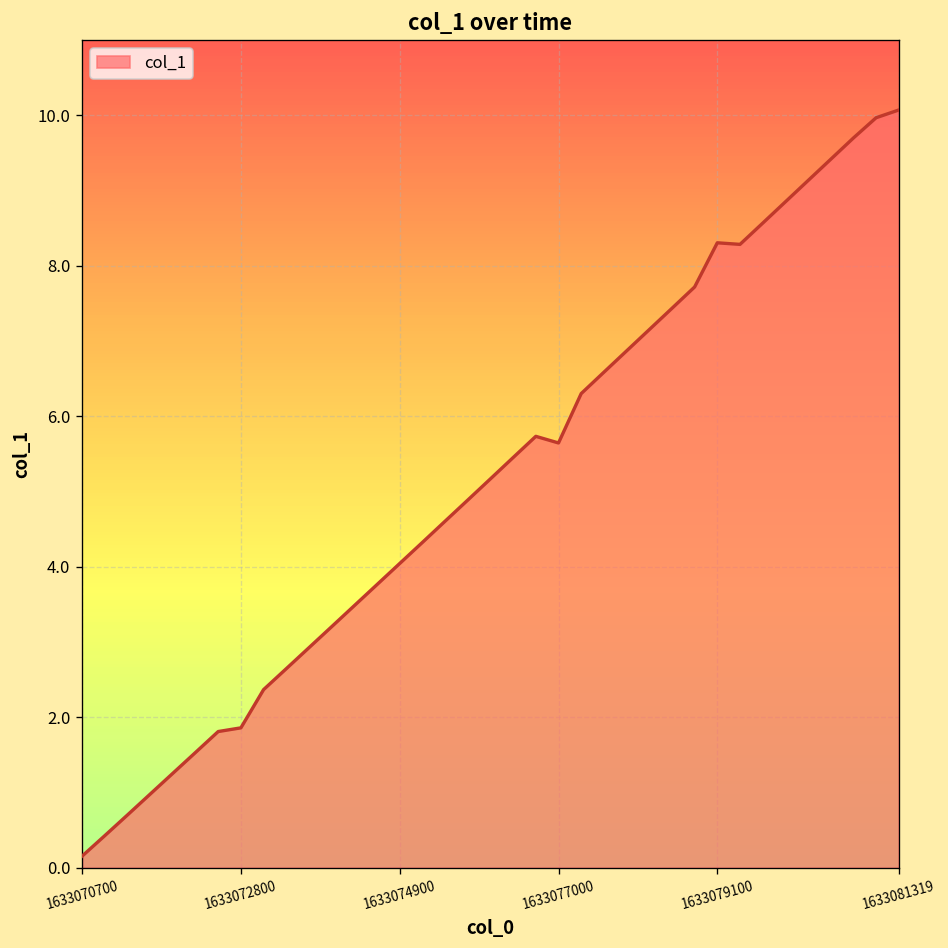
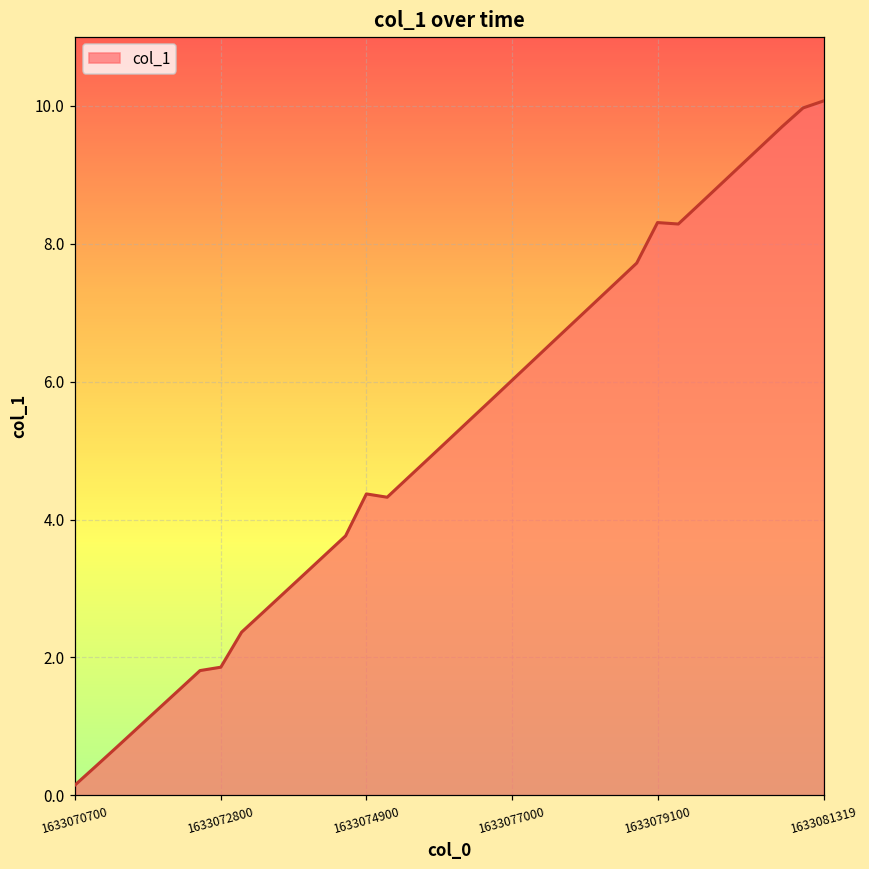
  {
    "1633070700": 0.2,
    "1633072800": 1.9,
-   "1633074900": 4.0,
-   "1633077000": 5.6,
+   "1633074900": 4.4,
+   "1633077000": 6.0,
    "1633079100": 8.3,
    "1633081319": 10.1
  }
